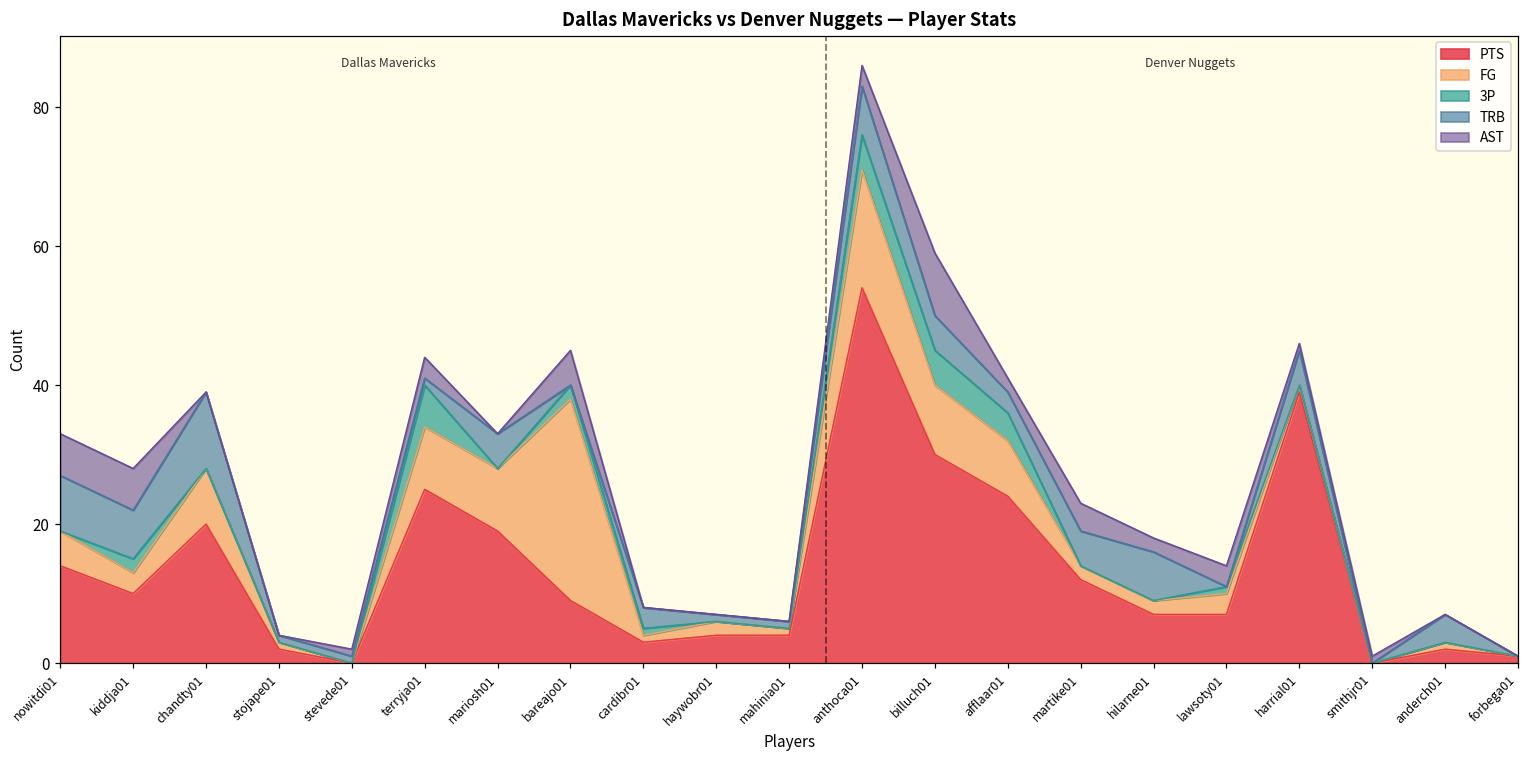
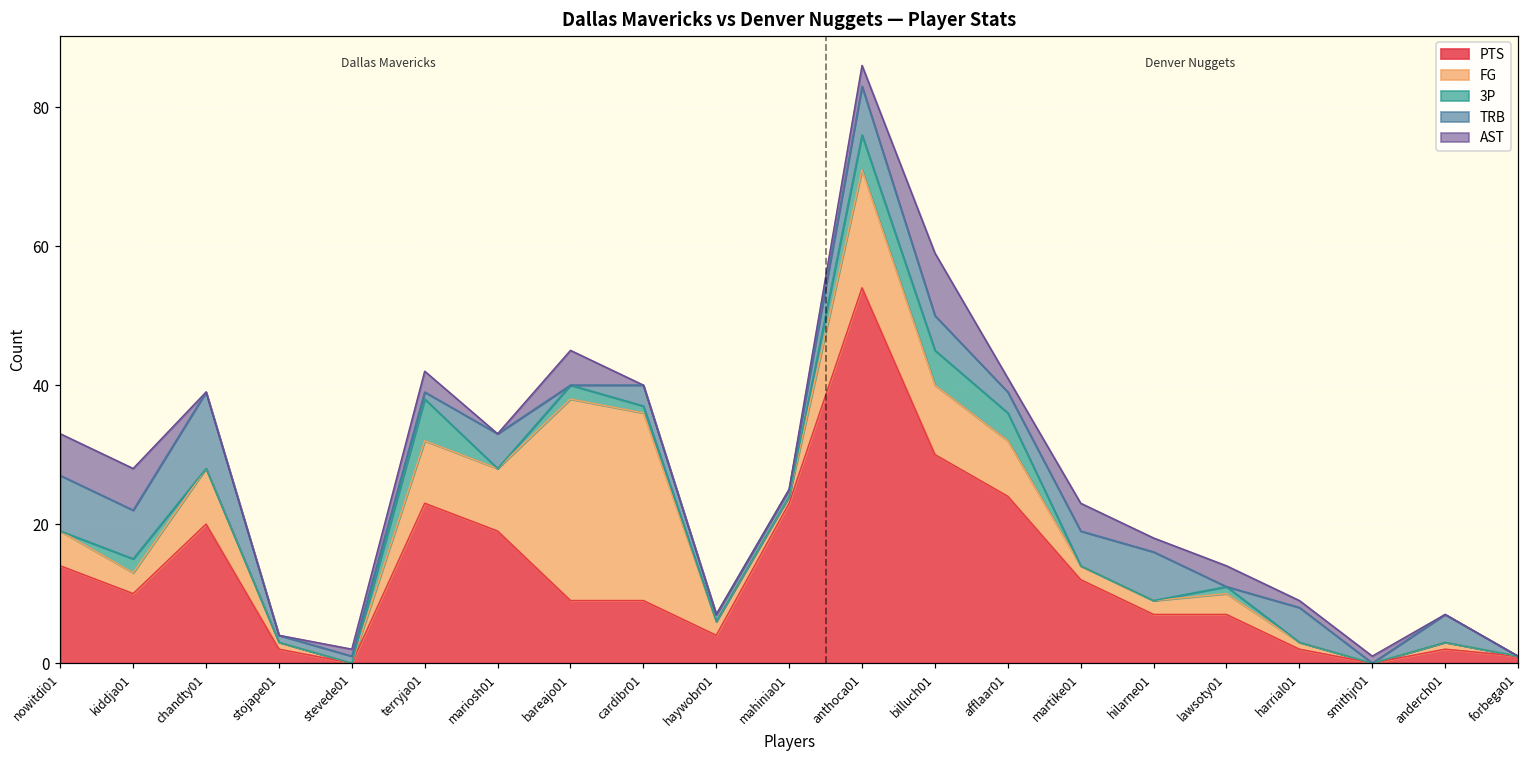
  {
    "PTS": {
      "nowitdi01": 14,
      "kiddja01": 10,
      "chandty01": 20,
      "stojape01": 2,
-     "terryja01": 25,
+     "terryja01": 23,
      "mariosh01": 19,
      "bareajo01": 9,
-     "cardibr01": 3,
+     "cardibr01": 9,
      "haywobr01": 4,
-     "mahinia01": 4,
+     "mahinia01": 23,
      "anthoca01": 54,
      "billuch01": 30,
      "afflaar01": 24,
      "martike01": 12,
      "hilarne01": 7,
      "lawsoty01": 7,
-     "harrial01": 39,
+     "harrial01": 2,
      "anderch01": 2
    },
    "FG": {
      "kiddja01": 3,
      "terryja01": 9,
      "bareajo01": 29,
-     "cardibr01": 1,
+     "cardibr01": 27,
      "anthoca01": 17,
      "billuch01": 10,
      "afflaar01": 8,
      "lawsoty01": 3
    }
  }
